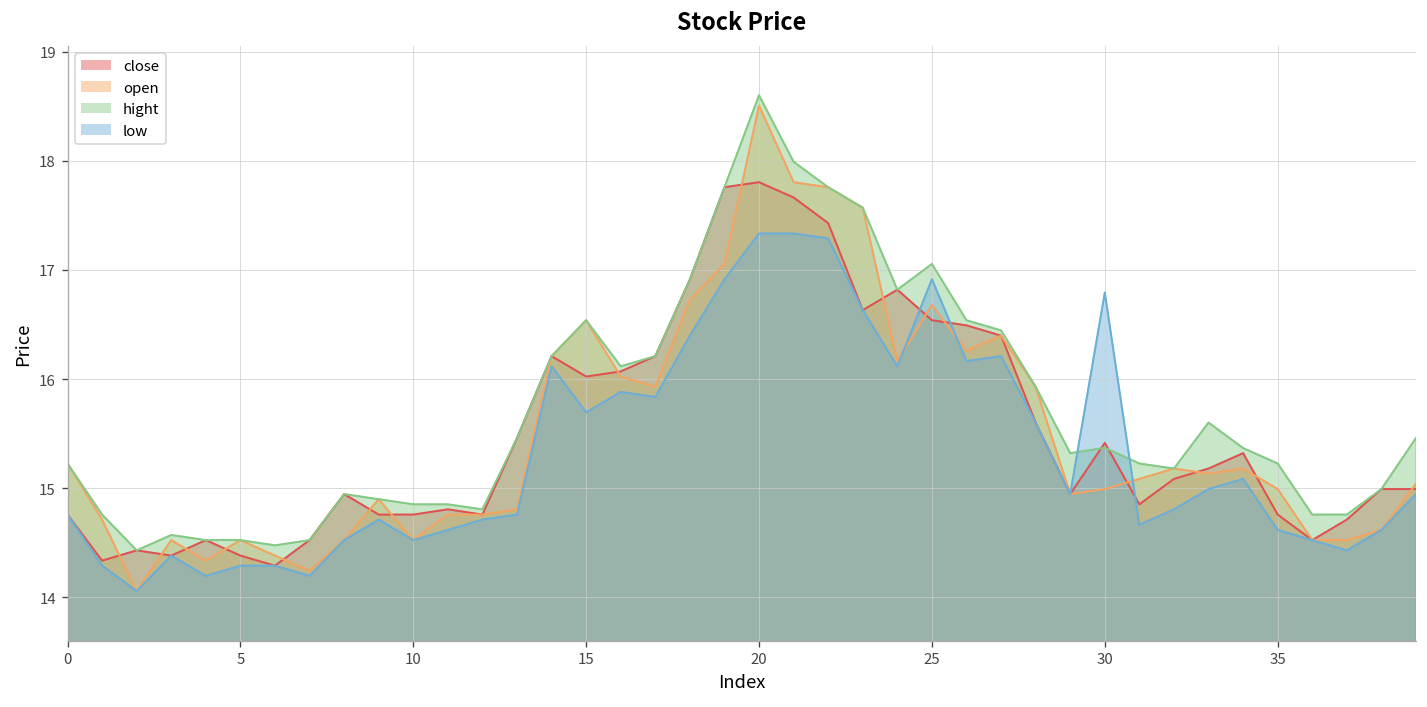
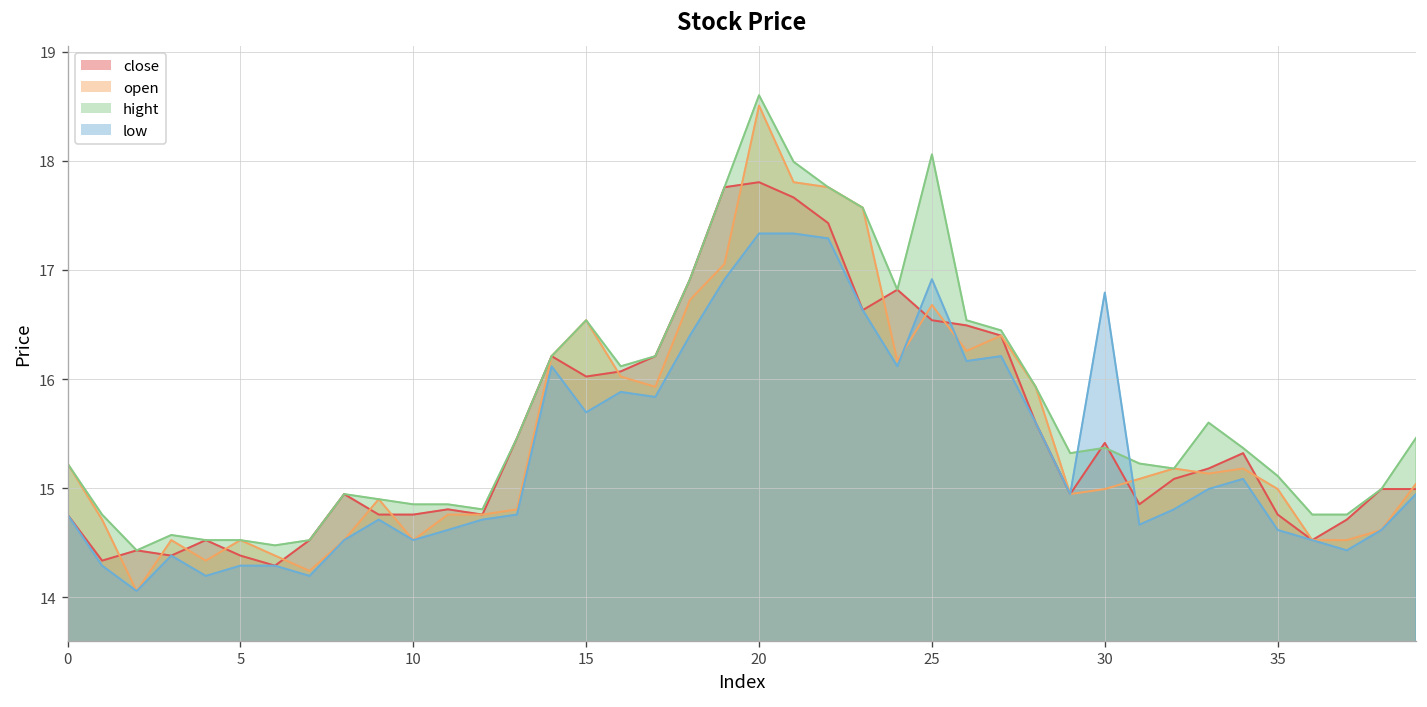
  {
    "hight": {
      "10": 14.9,
      "20": 18.6,
-     "25": 17.1,
+     "25": 18.1,
      "30": 15.4,
-     "35": 15.2
+     "35": 15.1
    },
    "low": {
      "5": 14.3,
      "15": 15.7,
      "20": 17.3,
      "25": 16.9,
      "30": 16.8,
      "35": 14.6
    }
  }
